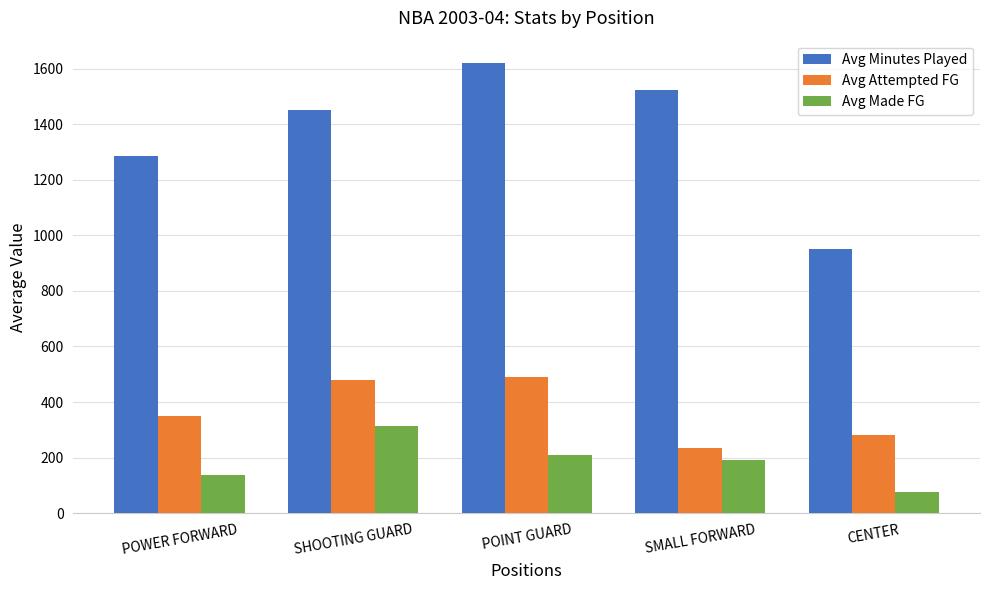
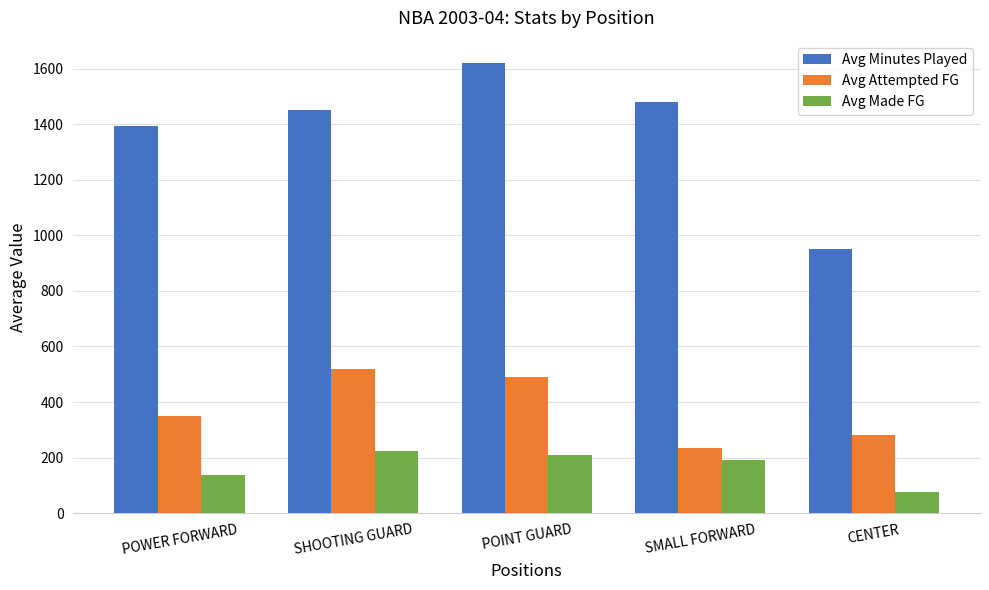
  {
    "Avg Minutes Played": {
-     "POWER FORWARD": 1290,
+     "POWER FORWARD": 1390,
      "SHOOTING GUARD": 1450,
      "POINT GUARD": 1620,
-     "SMALL FORWARD": 1520,
+     "SMALL FORWARD": 1480,
      "CENTER": 950
    },
    "Avg Attempted FG": {
      "POWER FORWARD": 350,
-     "SHOOTING GUARD": 480,
+     "SHOOTING GUARD": 520,
      "POINT GUARD": 490,
      "SMALL FORWARD": 230,
      "CENTER": 280
    },
    "Avg Made FG": {
      "POWER FORWARD": 140,
-     "SHOOTING GUARD": 320,
+     "SHOOTING GUARD": 230,
      "POINT GUARD": 210,
      "SMALL FORWARD": 190,
      "CENTER": 80
    }
  }
